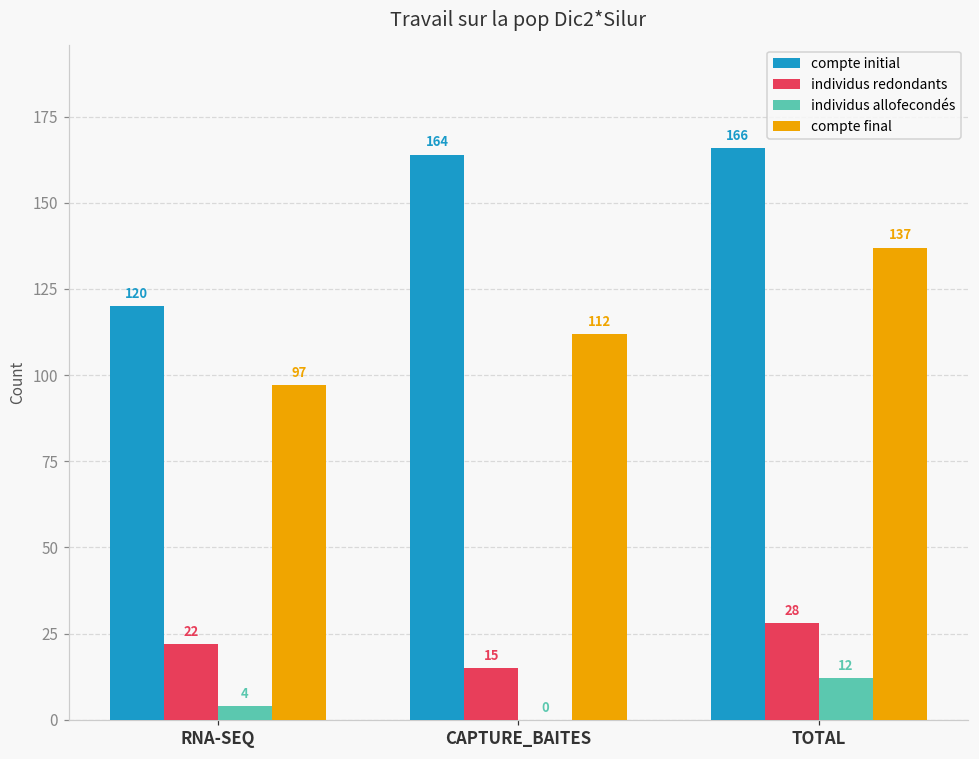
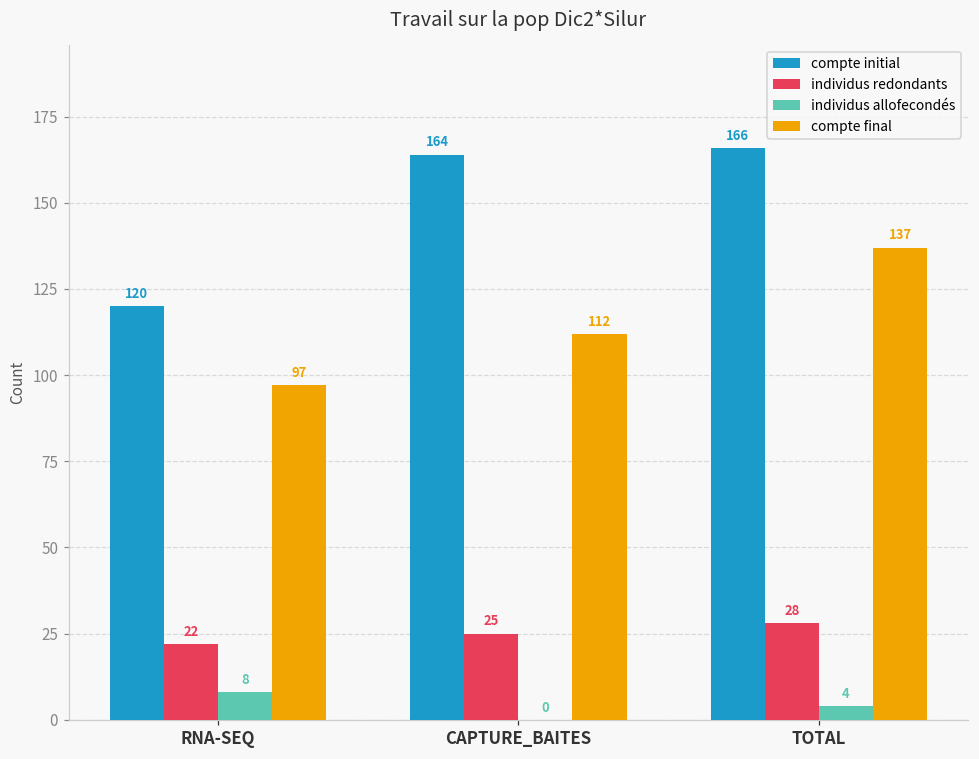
  {
    "compte initial": {
      "RNA-SEQ": 120,
      "CAPTURE_BAITES": 164,
      "TOTAL": 166
    },
    "individus redondants": {
      "RNA-SEQ": 22,
-     "CAPTURE_BAITES": 15,
+     "CAPTURE_BAITES": 25,
      "TOTAL": 28
    },
    "individus allofecondés": {
-     "RNA-SEQ": 4,
+     "RNA-SEQ": 8,
      "CAPTURE_BAITES": 0,
-     "TOTAL": 12
+     "TOTAL": 4
    },
    "compte final": {
      "RNA-SEQ": 97,
      "CAPTURE_BAITES": 112,
      "TOTAL": 137
    }
  }
